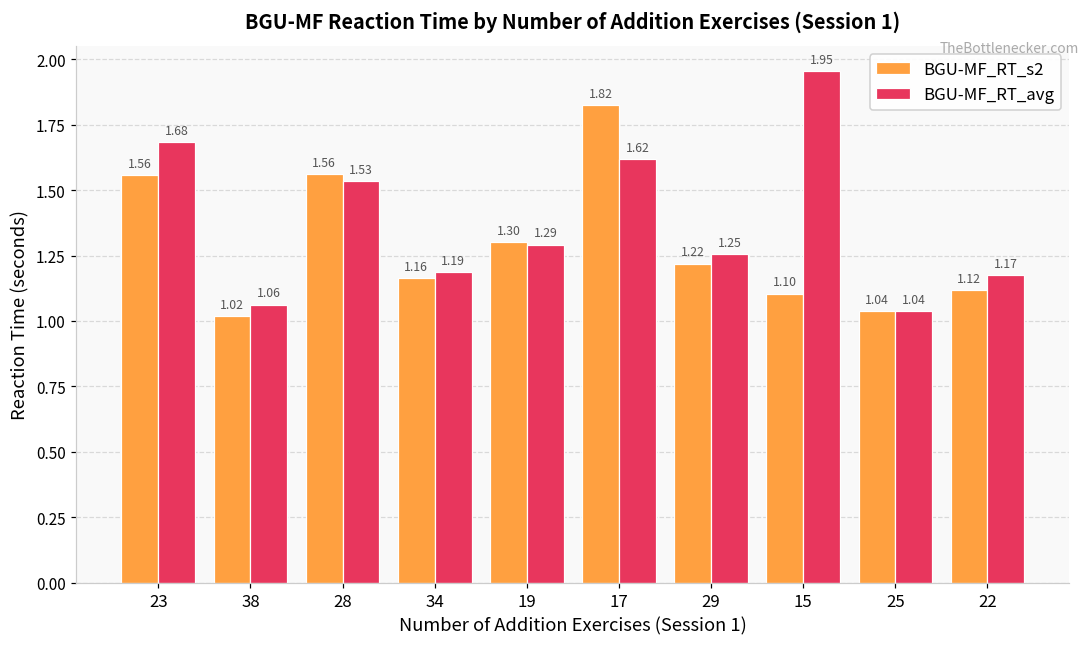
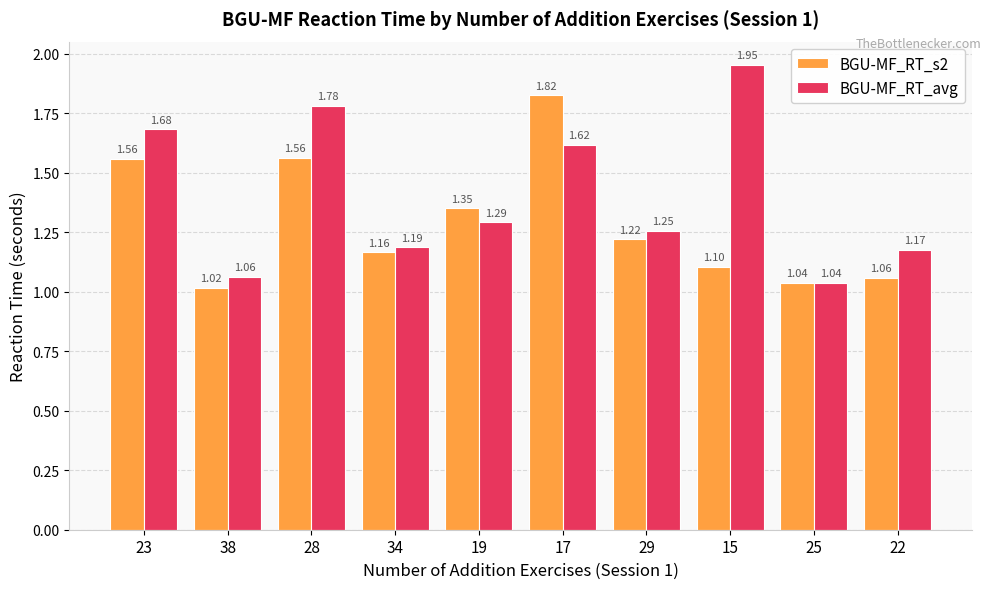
  {
    "BGU-MF_RT_s2": {
      "23": 1.56,
      "38": 1.02,
      "28": 1.56,
      "34": 1.16,
-     "19": 1.30,
+     "19": 1.35,
      "17": 1.82,
      "29": 1.22,
      "15": 1.10,
      "25": 1.04,
-     "22": 1.12
+     "22": 1.06
    },
    "BGU-MF_RT_avg": {
      "23": 1.68,
      "38": 1.06,
-     "28": 1.53,
+     "28": 1.78,
      "34": 1.19,
      "19": 1.29,
      "17": 1.62,
      "29": 1.25,
      "15": 1.95,
      "25": 1.04,
      "22": 1.17
    }
  }
